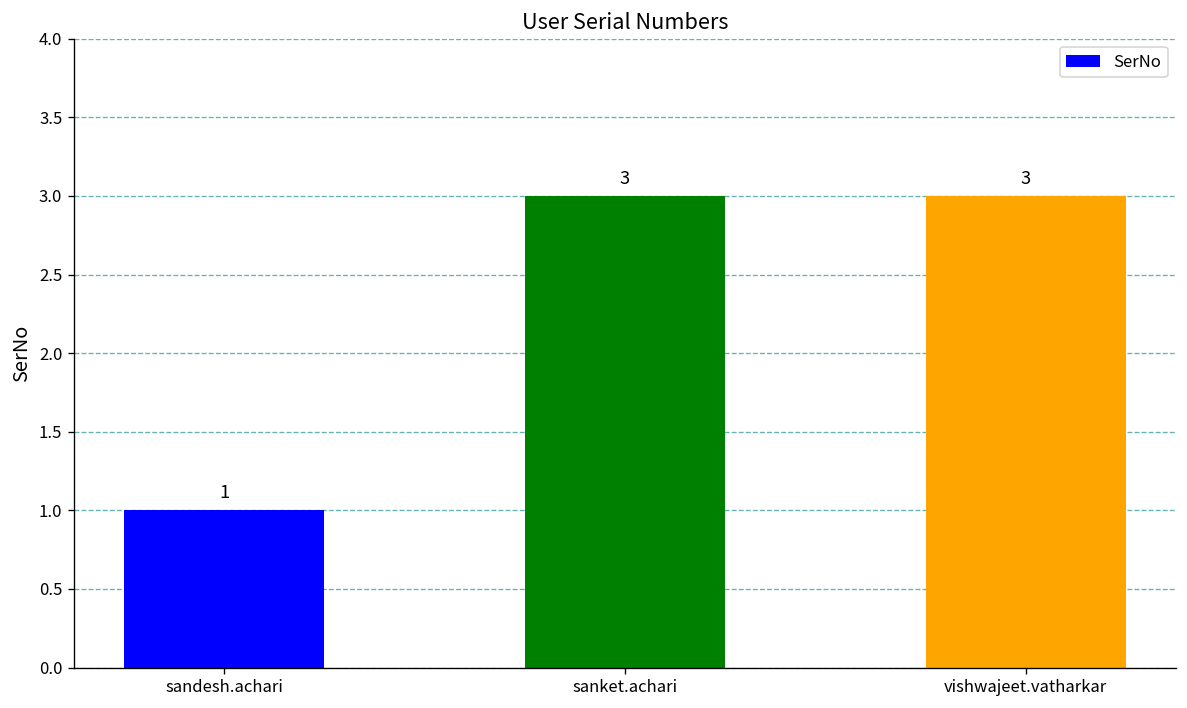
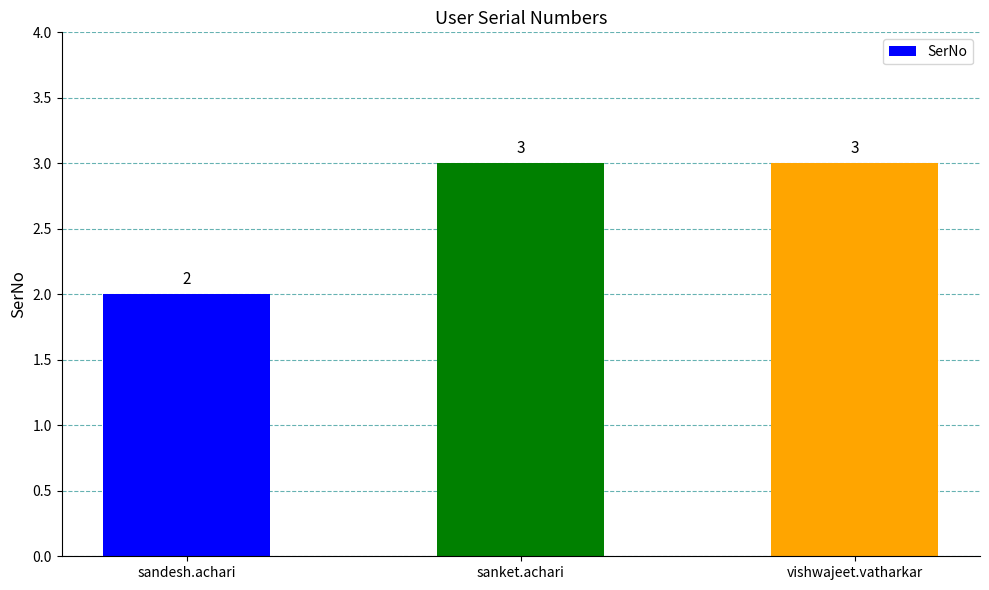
  {
-   "sandesh.achari": 1,
+   "sandesh.achari": 2,
    "sanket.achari": 3,
    "vishwajeet.vatharkar": 3
  }
